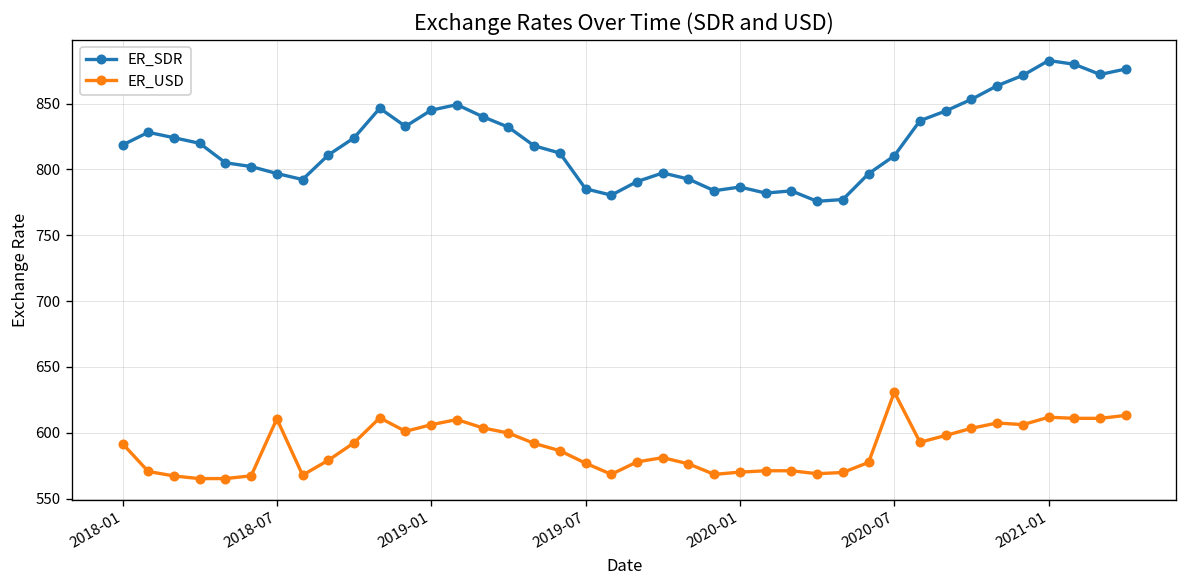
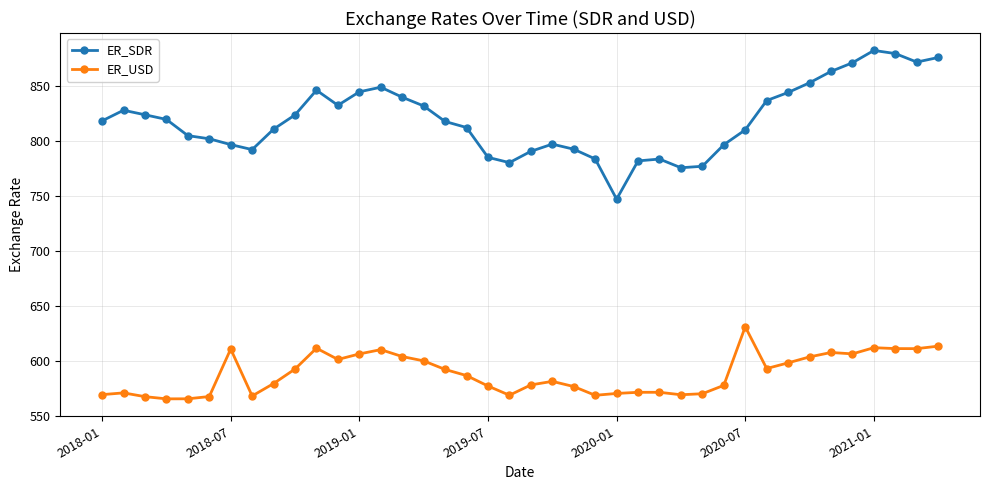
  {
    "ER_SDR": {
      "2018-01": 819,
      "2018-07": 797,
      "2019-01": 845,
      "2019-07": 785,
-     "2020-01": 787,
+     "2020-01": 747,
      "2020-07": 810,
      "2021-01": 883
    },
    "ER_USD": {
-     "2018-01": 592,
+     "2018-01": 569,
      "2018-07": 611,
      "2019-01": 606,
      "2019-07": 577,
      "2020-01": 570,
      "2020-07": 631,
      "2021-01": 612
    }
  }
